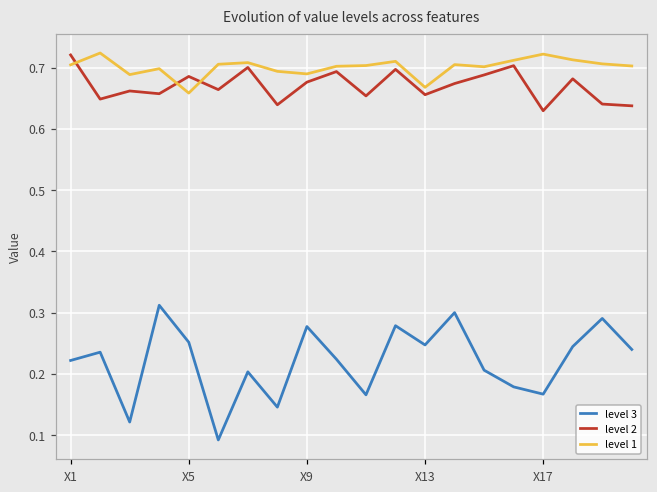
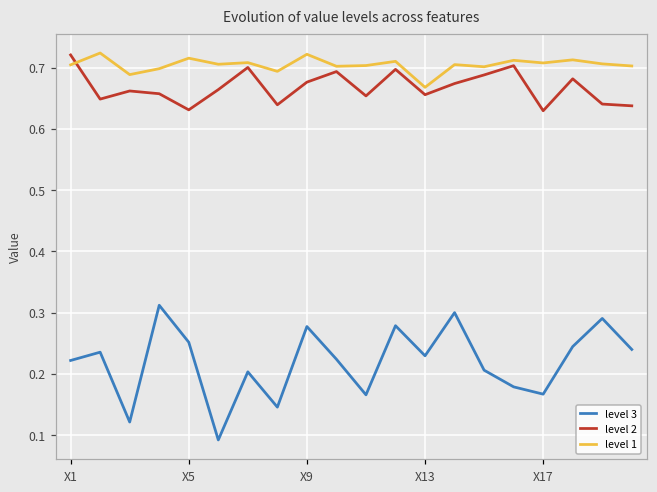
  {
    "level 3": {
      "X1": 0.22,
      "X5": 0.25,
      "X9": 0.28,
-     "X13": 0.25,
+     "X13": 0.23,
      "X17": 0.17
    },
    "level 2": {
      "X1": 0.72,
-     "X5": 0.69,
+     "X5": 0.63,
      "X9": 0.68,
      "X13": 0.66,
      "X17": 0.63
    },
    "level 1": {
      "X1": 0.70,
-     "X5": 0.66,
-     "X9": 0.69,
+     "X5": 0.72,
+     "X9": 0.72,
      "X13": 0.67,
-     "X17": 0.72
+     "X17": 0.71
    }
  }
